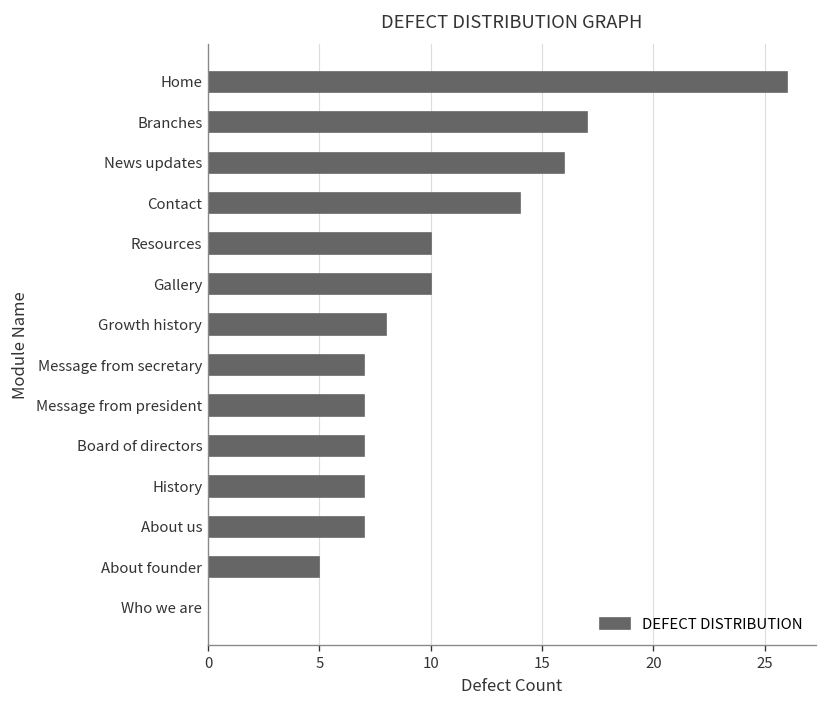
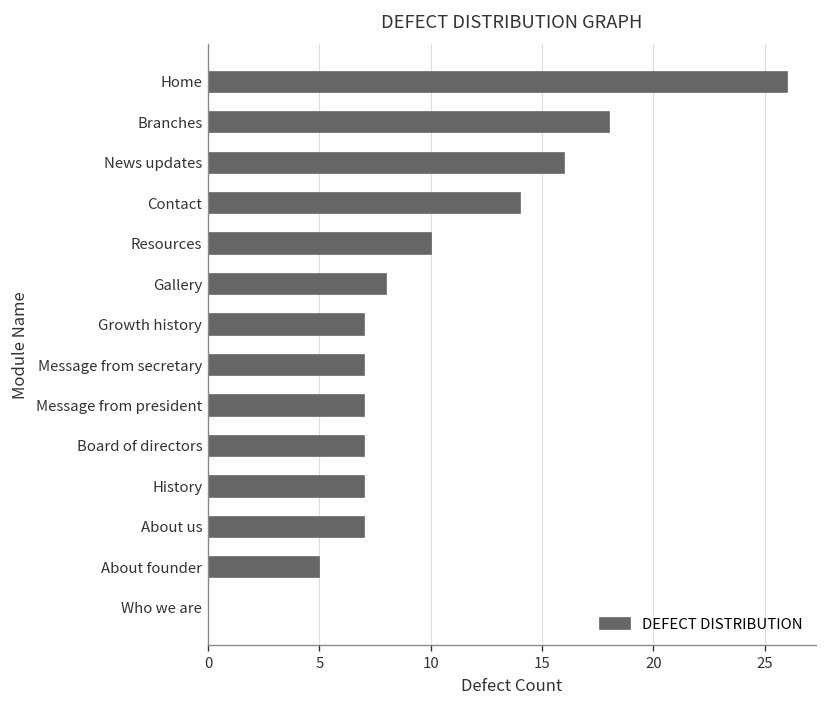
  {
    "Home": 26,
-   "Branches": 17,
+   "Branches": 18,
    "News updates": 16,
    "Contact": 14,
    "Resources": 10,
-   "Gallery": 10,
-   "Growth history": 8,
+   "Gallery": 8,
+   "Growth history": 7,
    "Message from secretary": 7,
    "Message from president": 7,
    "Board of directors": 7,
    "History": 7,
    "About us": 7,
    "About founder": 5,
    "Who we are": 0
  }
